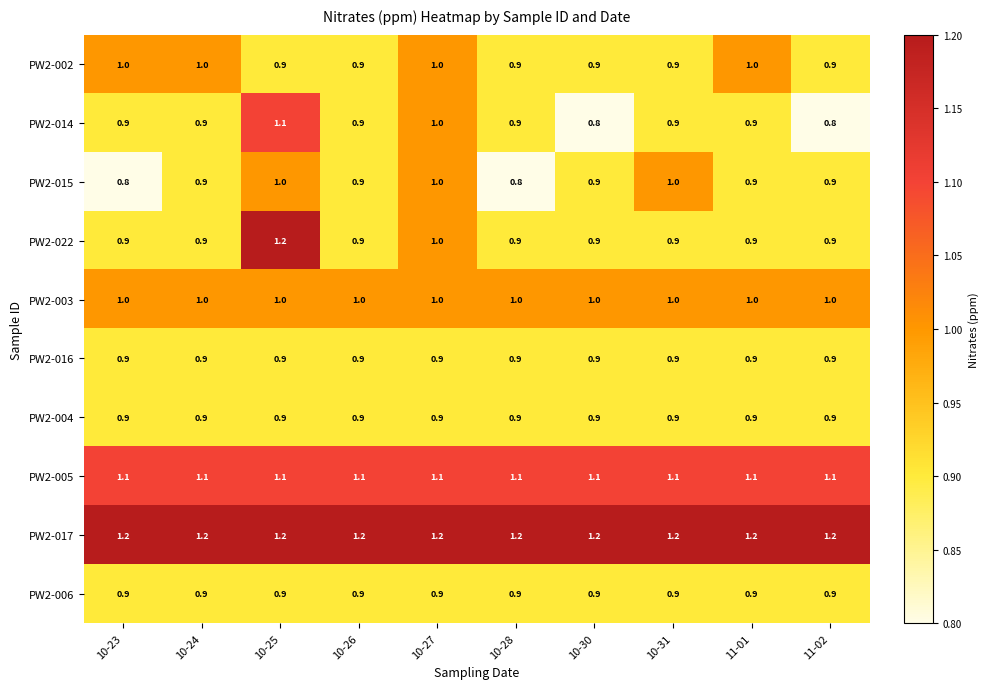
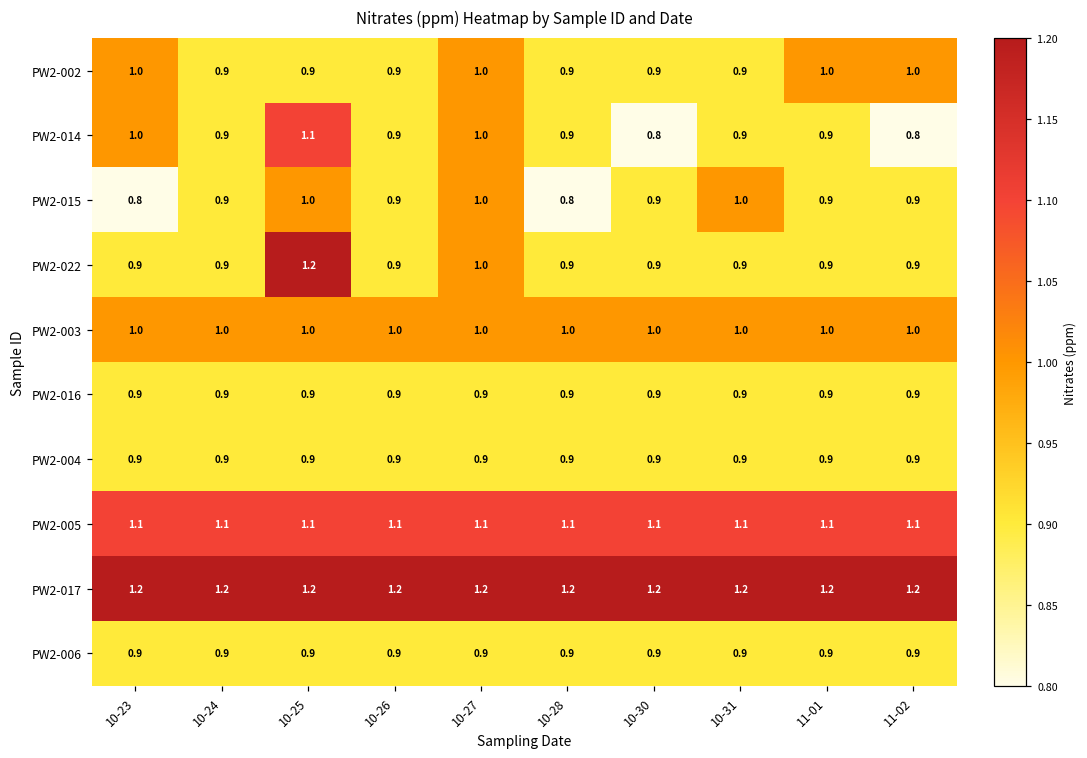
  {
    "PW2-002": {
      "10-23": 1.0,
-     "10-24": 1.0,
+     "10-24": 0.9,
      "10-25": 0.9,
      "10-26": 0.9,
      "10-27": 1.0,
      "10-28": 0.9,
      "10-30": 0.9,
      "10-31": 0.9,
      "11-01": 1.0,
-     "11-02": 0.9
+     "11-02": 1.0
    },
    "PW2-014": {
-     "10-23": 0.9,
+     "10-23": 1.0,
      "10-24": 0.9,
      "10-25": 1.1,
      "10-26": 0.9,
      "10-27": 1.0,
      "10-28": 0.9,
      "10-30": 0.8,
      "10-31": 0.9,
      "11-01": 0.9,
      "11-02": 0.8
    },
    "PW2-015": {
      "10-23": 0.8,
      "10-24": 0.9,
      "10-25": 1.0,
      "10-26": 0.9,
      "10-27": 1.0,
      "10-28": 0.8,
      "10-30": 0.9,
      "10-31": 1.0,
      "11-01": 0.9,
      "11-02": 0.9
    },
    "PW2-022": {
      "10-23": 0.9,
      "10-24": 0.9,
      "10-25": 1.2,
      "10-26": 0.9,
      "10-27": 1.0,
      "10-28": 0.9,
      "10-30": 0.9,
      "10-31": 0.9,
      "11-01": 0.9,
      "11-02": 0.9
    },
    "PW2-003": {
      "10-23": 1.0,
      "10-24": 1.0,
      "10-25": 1.0,
      "10-26": 1.0,
      "10-27": 1.0,
      "10-28": 1.0,
      "10-30": 1.0,
      "10-31": 1.0,
      "11-01": 1.0,
      "11-02": 1.0
    },
    "PW2-016": {
      "10-23": 0.9,
      "10-24": 0.9,
      "10-25": 0.9,
      "10-26": 0.9,
      "10-27": 0.9,
      "10-28": 0.9,
      "10-30": 0.9,
      "10-31": 0.9,
      "11-01": 0.9,
      "11-02": 0.9
    },
    "PW2-004": {
      "10-23": 0.9,
      "10-24": 0.9,
      "10-25": 0.9,
      "10-26": 0.9,
      "10-27": 0.9,
      "10-28": 0.9,
      "10-30": 0.9,
      "10-31": 0.9,
      "11-01": 0.9,
      "11-02": 0.9
    },
    "PW2-005": {
      "10-23": 1.1,
      "10-24": 1.1,
      "10-25": 1.1,
      "10-26": 1.1,
      "10-27": 1.1,
      "10-28": 1.1,
      "10-30": 1.1,
      "10-31": 1.1,
      "11-01": 1.1,
      "11-02": 1.1
    },
    "PW2-017": {
      "10-23": 1.2,
      "10-24": 1.2,
      "10-25": 1.2,
      "10-26": 1.2,
      "10-27": 1.2,
      "10-28": 1.2,
      "10-30": 1.2,
      "10-31": 1.2,
      "11-01": 1.2,
      "11-02": 1.2
    },
    "PW2-006": {
      "10-23": 0.9,
      "10-24": 0.9,
      "10-25": 0.9,
      "10-26": 0.9,
      "10-27": 0.9,
      "10-28": 0.9,
      "10-30": 0.9,
      "10-31": 0.9,
      "11-01": 0.9,
      "11-02": 0.9
    }
  }
